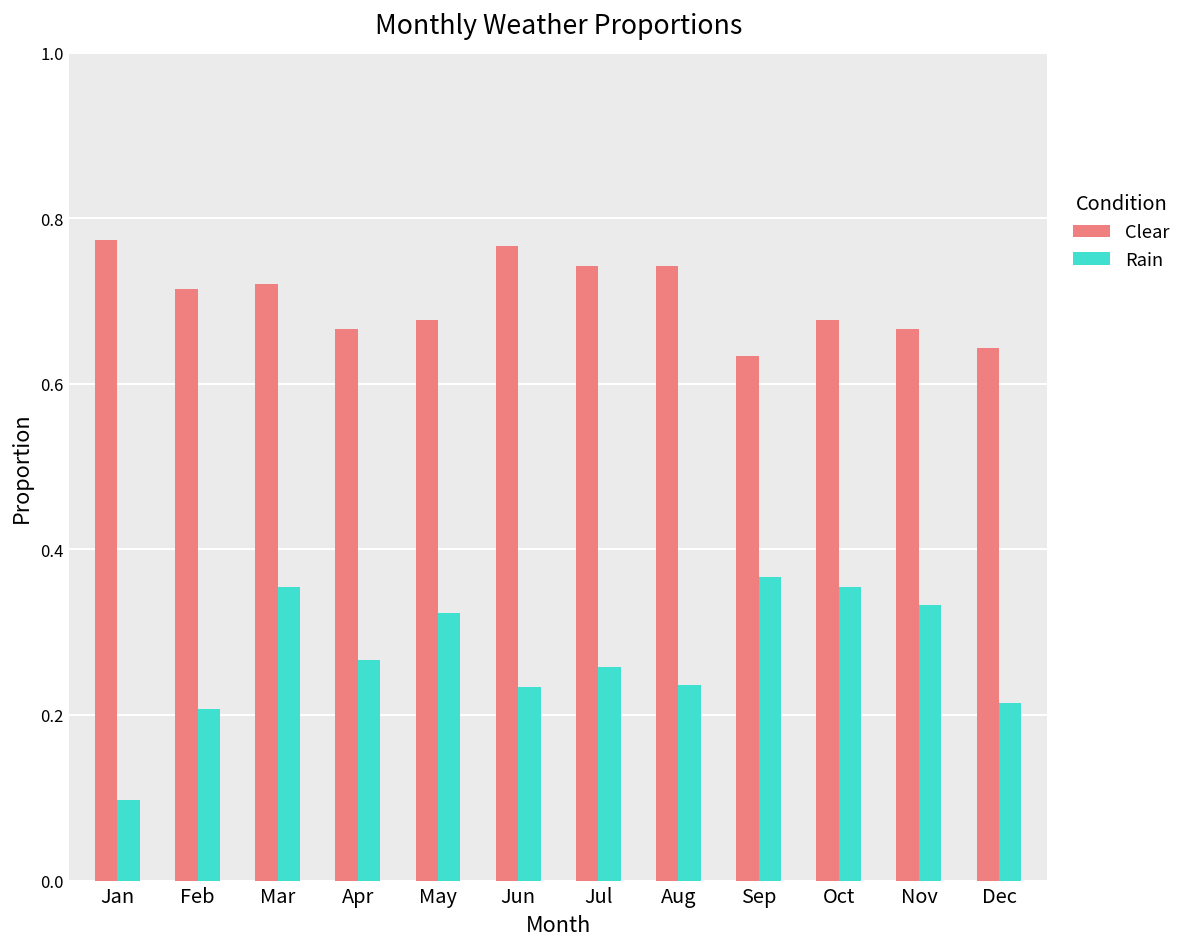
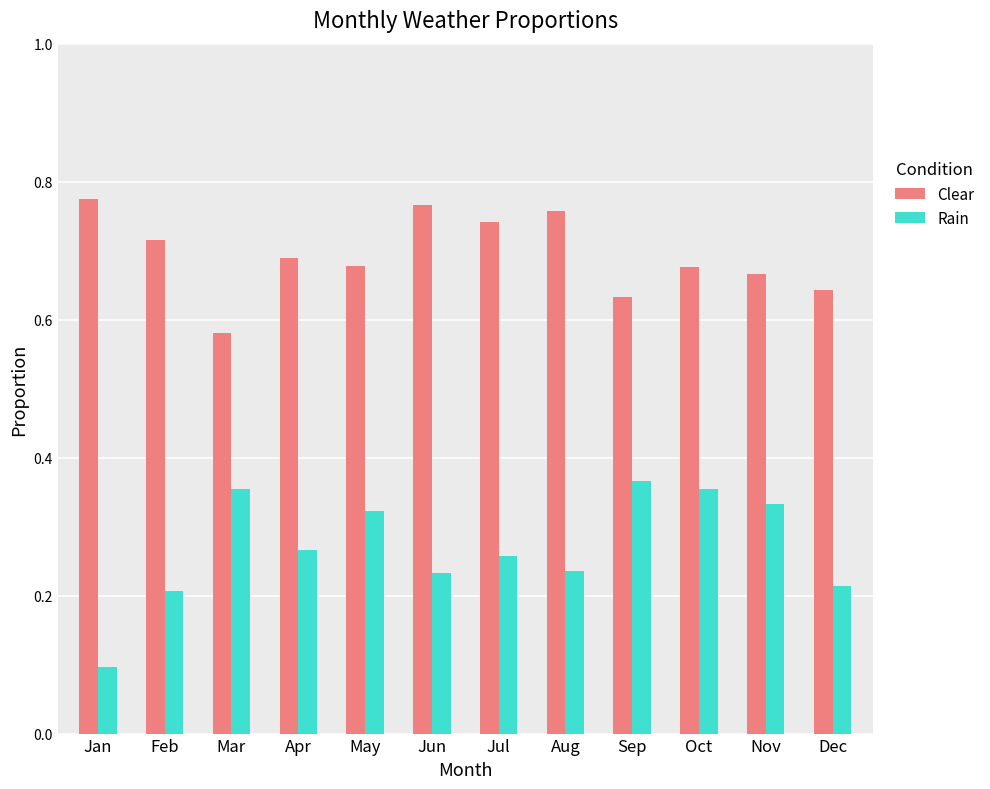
  {
    "Clear": {
      "Jan": 0.77,
      "Feb": 0.71,
-     "Mar": 0.72,
-     "Apr": 0.67,
+     "Mar": 0.58,
+     "Apr": 0.69,
      "May": 0.68,
      "Jun": 0.77,
      "Jul": 0.74,
-     "Aug": 0.74,
+     "Aug": 0.76,
      "Sep": 0.63,
      "Oct": 0.68,
      "Nov": 0.67,
      "Dec": 0.64
    },
    "Rain": {
      "Jan": 0.10,
      "Feb": 0.21,
      "Mar": 0.35,
      "Apr": 0.27,
      "May": 0.32,
      "Jun": 0.23,
      "Jul": 0.26,
      "Aug": 0.24,
      "Sep": 0.37,
      "Oct": 0.35,
      "Nov": 0.33,
      "Dec": 0.21
    }
  }
